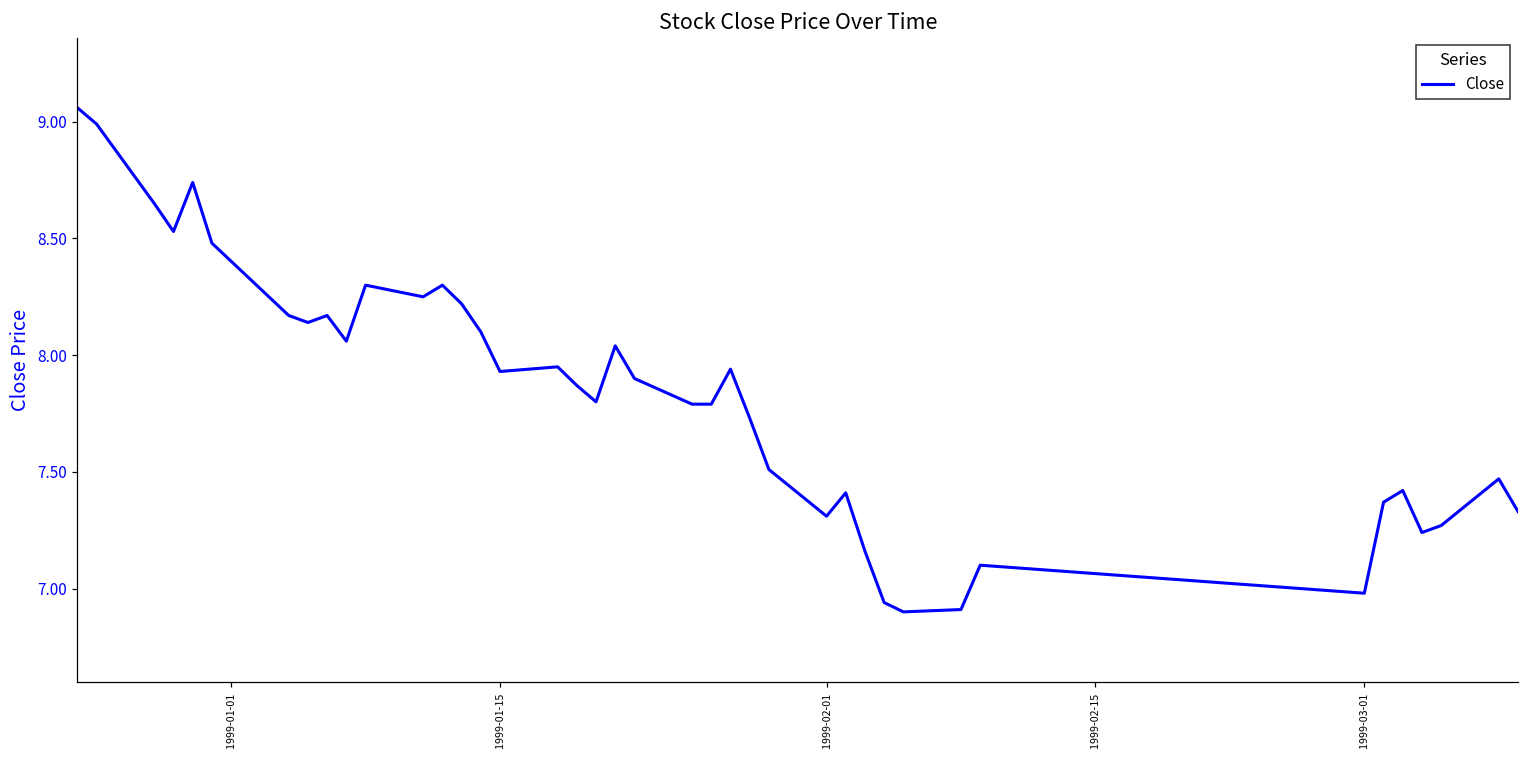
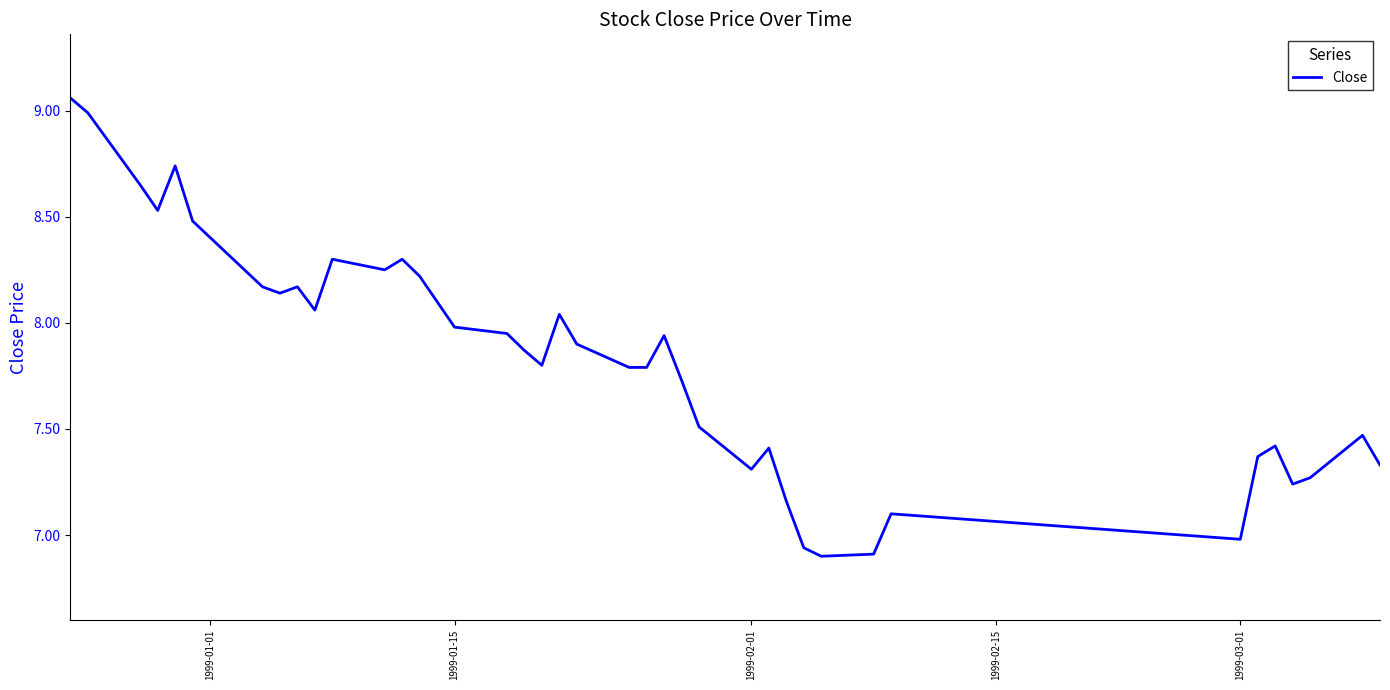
  {
-   "1999-01-15": 7.93,
+   "1999-01-15": 7.98,
    "1999-02-01": 7.31,
    "1999-03-01": 6.98
  }
